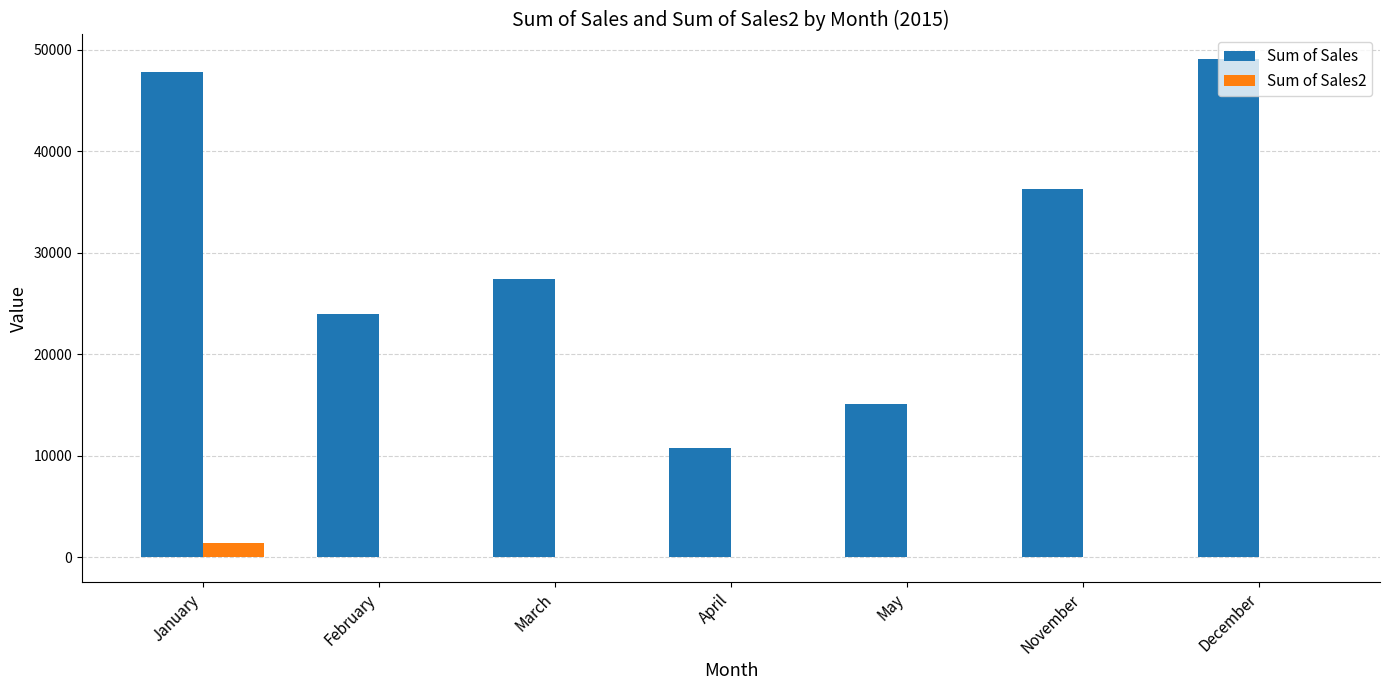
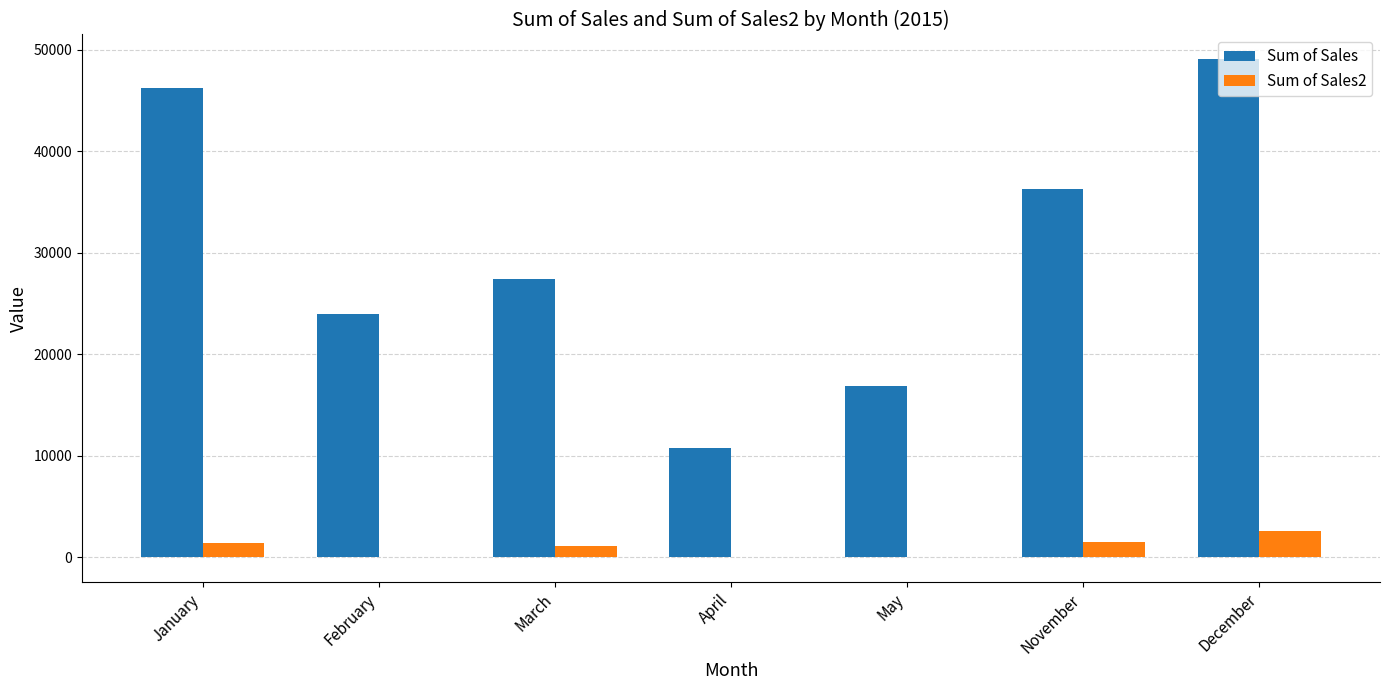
  {
    "Sum of Sales": {
-     "January": 47700,
+     "January": 46200,
      "February": 23900,
      "March": 27400,
      "April": 10800,
-     "May": 15100,
+     "May": 16900,
      "November": 36300
    },
    "Sum of Sales2": {
      "January": 1400,
-     "March": 0,
-     "November": 0,
-     "December": 0
+     "March": 1100,
+     "November": 1500,
+     "December": 2600
    }
  }
